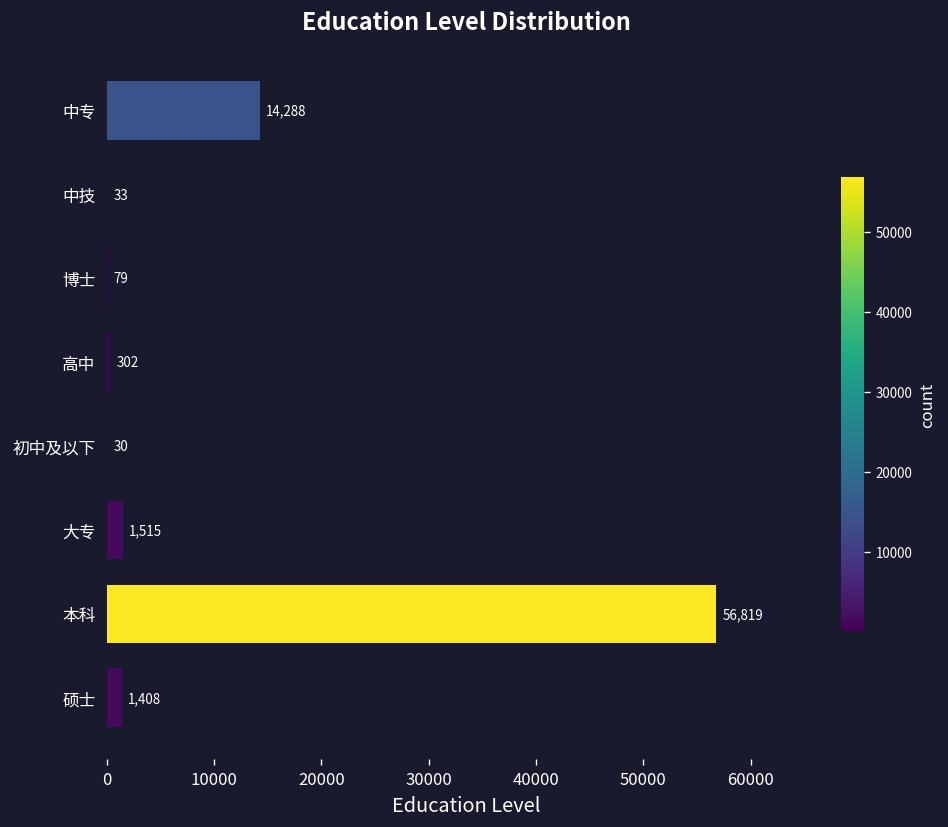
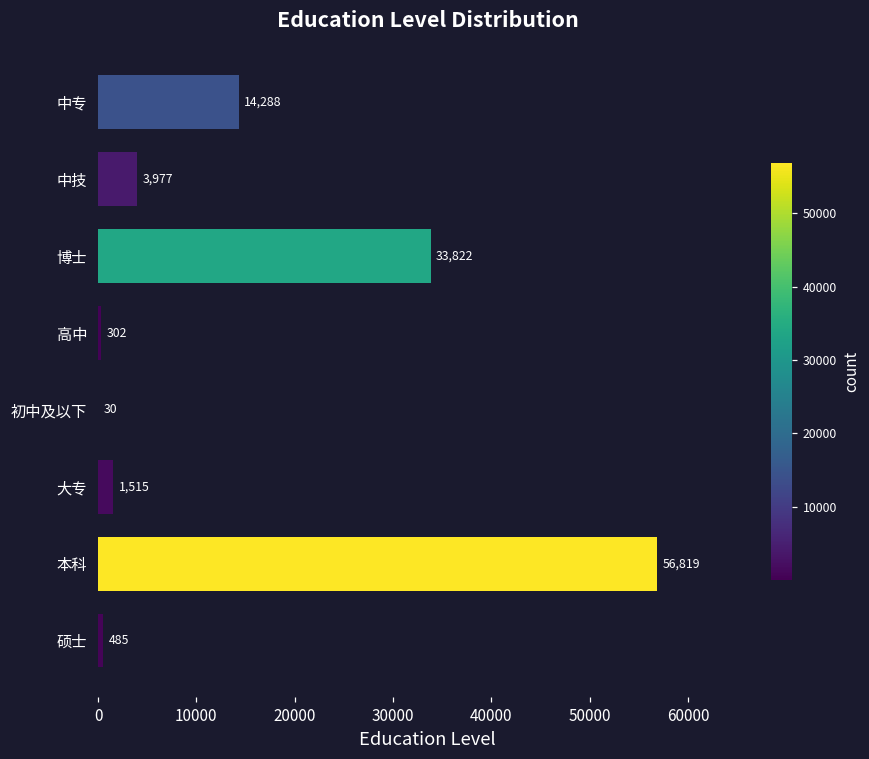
  {
    "中专": "14,288",
-   "中技": "33",
-   "博士": "79",
+   "中技": "3,977",
+   "博士": "33,822",
    "高中": "302",
    "初中及以下": "30",
    "大专": "1,515",
    "本科": "56,819",
-   "硕士": "1,408"
+   "硕士": "485"
  }
